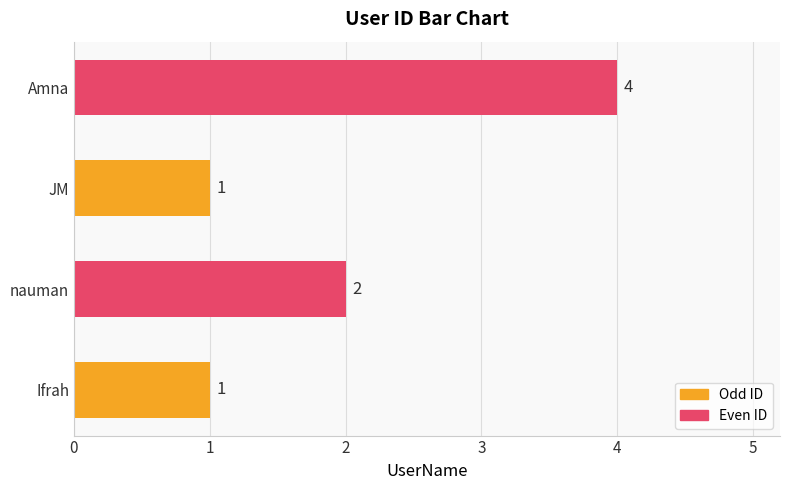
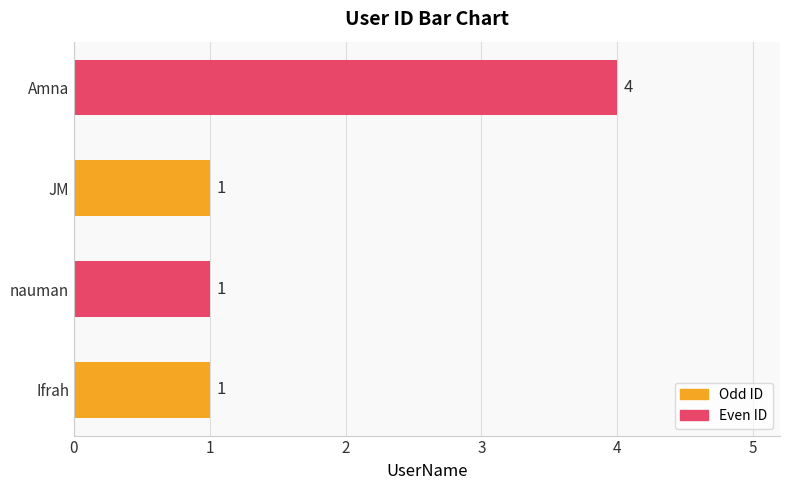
  {
    "Amna": 4,
    "JM": 1,
-   "nauman": 2,
+   "nauman": 1,
    "Ifrah": 1
  }
